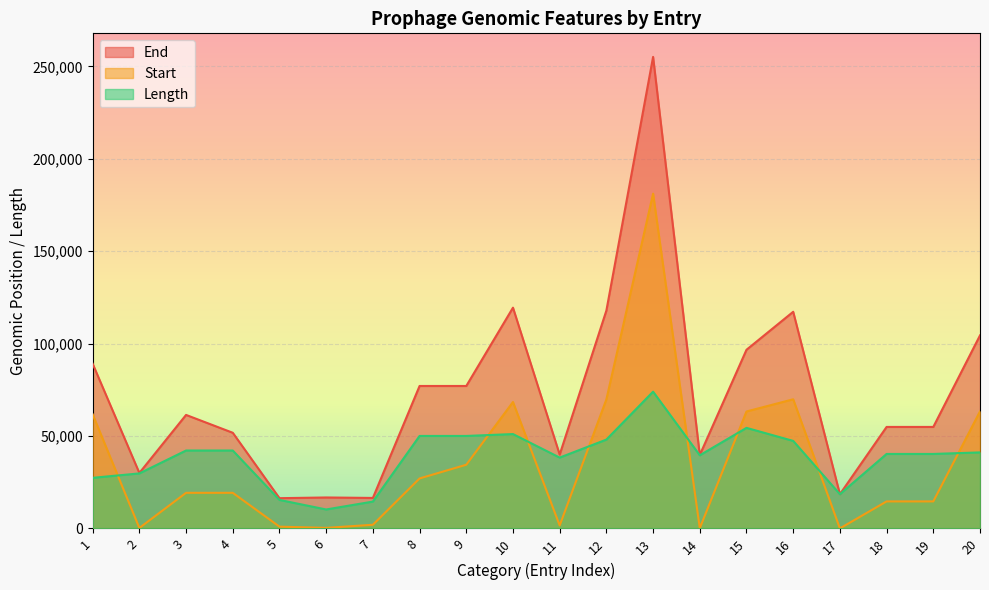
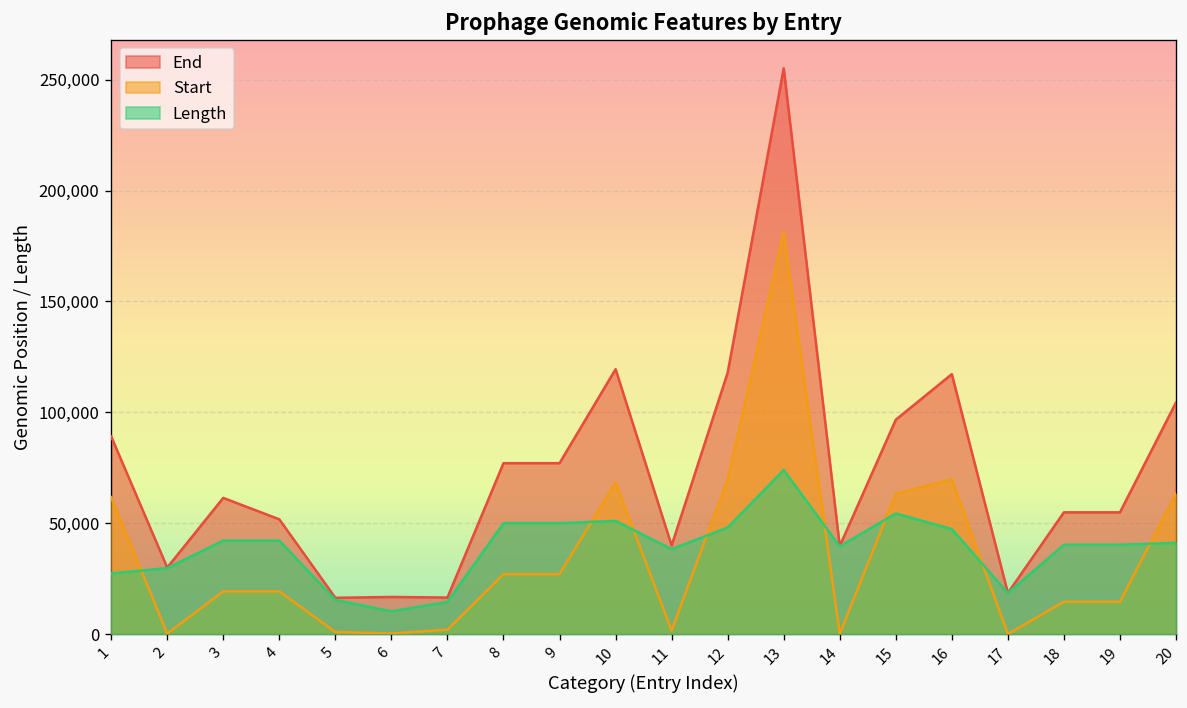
  {
    "End": {
      "1": "89,000",
      "3": "61,000",
      "4": "52,000",
      "6": "17,000",
      "7": "16,000",
      "8": "77,000",
      "9": "77,000",
      "10": "119,000",
      "11": "40,000",
      "12": "118,000",
      "13": "255,000",
      "15": "97,000",
      "16": "117,000",
      "18": "55,000",
      "19": "55,000",
      "20": "104,000"
    },
    "Start": {
      "1": "62,000",
      "2": "0",
      "3": "19,000",
      "4": "19,000",
      "5": "1,000",
      "6": "0",
      "7": "2,000",
      "8": "27,000",
-     "9": "34,000",
+     "9": "27,000",
      "10": "68,000",
      "11": "2,000",
      "12": "70,000",
      "13": "181,000",
      "14": "0",
      "15": "63,000",
      "16": "70,000",
      "17": "0",
      "18": "15,000",
      "19": "15,000",
      "20": "63,000"
    },
    "Length": {
      "1": "27,000",
      "3": "42,000",
      "4": "42,000",
      "6": "10,000",
      "7": "15,000",
      "8": "50,000",
      "9": "50,000",
      "10": "51,000",
      "11": "38,000",
      "12": "48,000",
      "13": "74,000",
      "15": "54,000",
      "16": "47,000",
      "18": "40,000",
      "19": "40,000",
      "20": "41,000"
    }
  }
